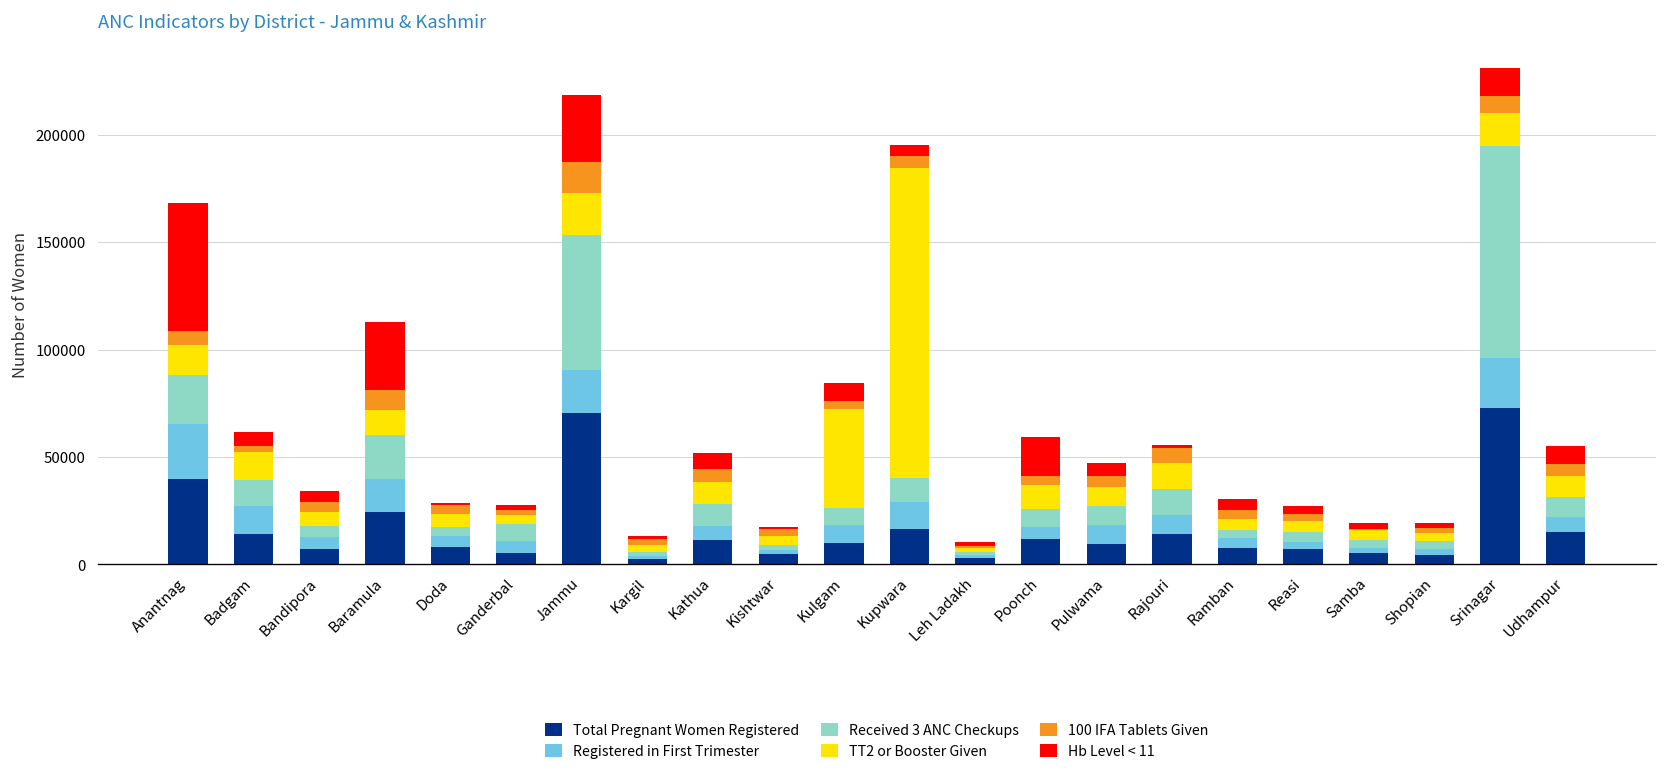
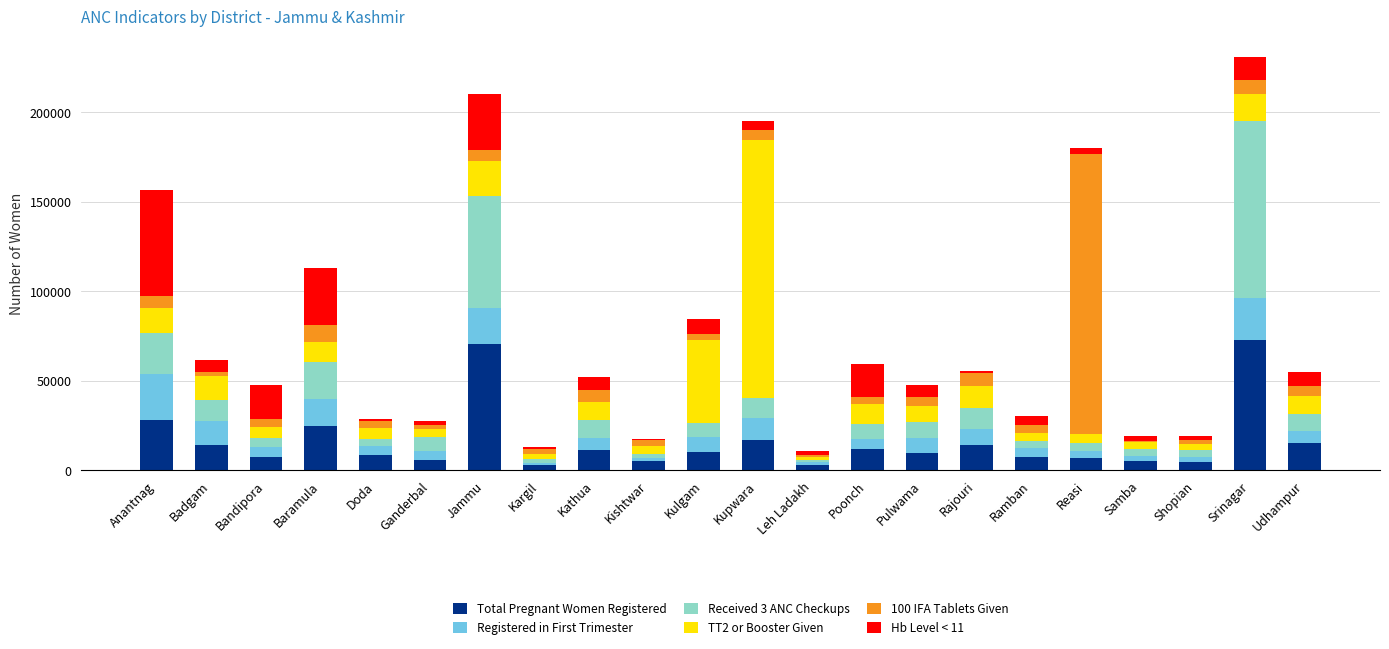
  {
    "Total Pregnant Women Registered": {
-     "Anantnag": 40000,
+     "Anantnag": 28000,
      "Badgam": 14000,
      "Bandipora": 7000,
      "Baramula": 25000,
      "Doda": 8000,
      "Ganderbal": 5000,
      "Jammu": 71000,
      "Kargil": 3000,
      "Kathua": 11000,
      "Kishtwar": 5000,
      "Kulgam": 10000,
      "Kupwara": 17000,
      "Leh Ladakh": 3000,
      "Poonch": 12000,
      "Pulwama": 10000,
      "Rajouri": 14000,
      "Ramban": 8000,
      "Reasi": 7000,
      "Samba": 5000,
      "Shopian": 5000,
      "Srinagar": 73000,
      "Udhampur": 15000
    },
    "TT2 or Booster Given": {
      "Anantnag": 14000,
      "Badgam": 13000,
      "Bandipora": 6000,
      "Baramula": 12000,
      "Doda": 6000,
      "Ganderbal": 4000,
      "Jammu": 19000,
      "Kargil": 3000,
      "Kathua": 10000,
      "Kishtwar": 4000,
      "Kulgam": 46000,
      "Kupwara": 144000,
      "Leh Ladakh": 2000,
      "Poonch": 11000,
      "Pulwama": 9000,
      "Rajouri": 12000,
      "Ramban": 5000,
      "Reasi": 5000,
      "Samba": 4000,
      "Shopian": 4000,
      "Srinagar": 16000,
      "Udhampur": 10000
    },
    "100 IFA Tablets Given": {
      "Anantnag": 7000,
      "Badgam": 3000,
      "Bandipora": 5000,
      "Baramula": 9000,
      "Doda": 4000,
      "Ganderbal": 2000,
-     "Jammu": 14000,
+     "Jammu": 6000,
      "Kargil": 2000,
      "Kathua": 6000,
      "Kishtwar": 3000,
      "Kulgam": 3000,
      "Kupwara": 6000,
      "Poonch": 4000,
      "Pulwama": 5000,
      "Rajouri": 7000,
      "Ramban": 4000,
-     "Reasi": 3000,
+     "Reasi": 156000,
      "Shopian": 2000,
      "Srinagar": 8000,
      "Udhampur": 6000
    },
    "Hb Level < 11": {
      "Anantnag": 59000,
      "Badgam": 6000,
-     "Bandipora": 5000,
+     "Bandipora": 19000,
      "Baramula": 32000,
      "Ganderbal": 2000,
      "Jammu": 31000,
      "Kargil": 1000,
      "Kathua": 7000,
      "Kulgam": 9000,
      "Kupwara": 5000,
      "Leh Ladakh": 2000,
      "Poonch": 19000,
      "Pulwama": 6000,
      "Rajouri": 2000,
      "Ramban": 5000,
      "Reasi": 3000,
      "Samba": 3000,
      "Shopian": 2000,
      "Srinagar": 13000,
      "Udhampur": 8000
    }
  }
